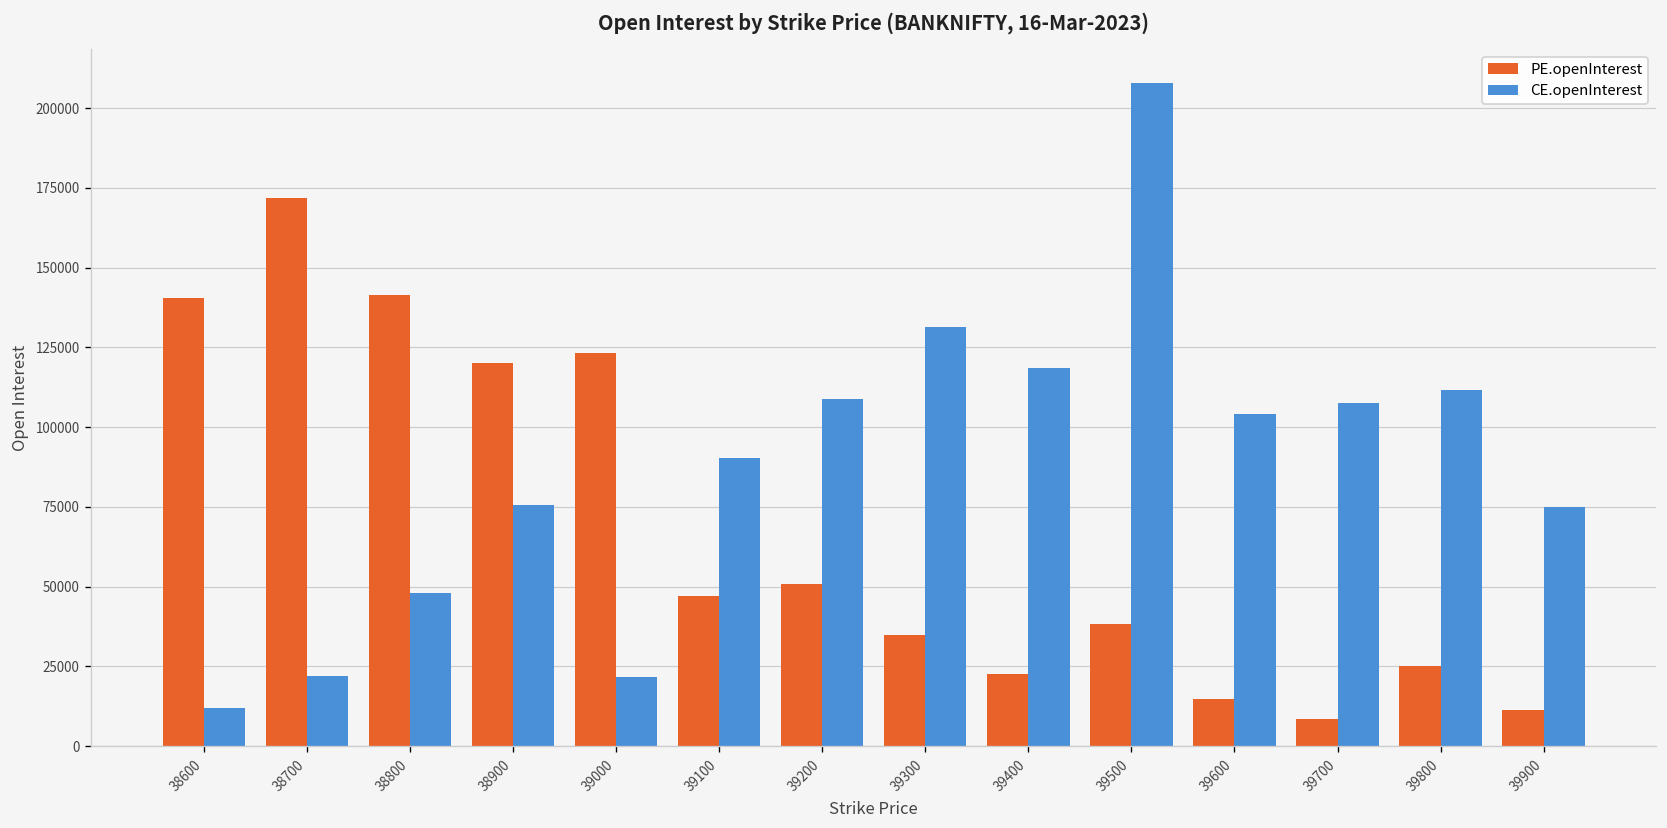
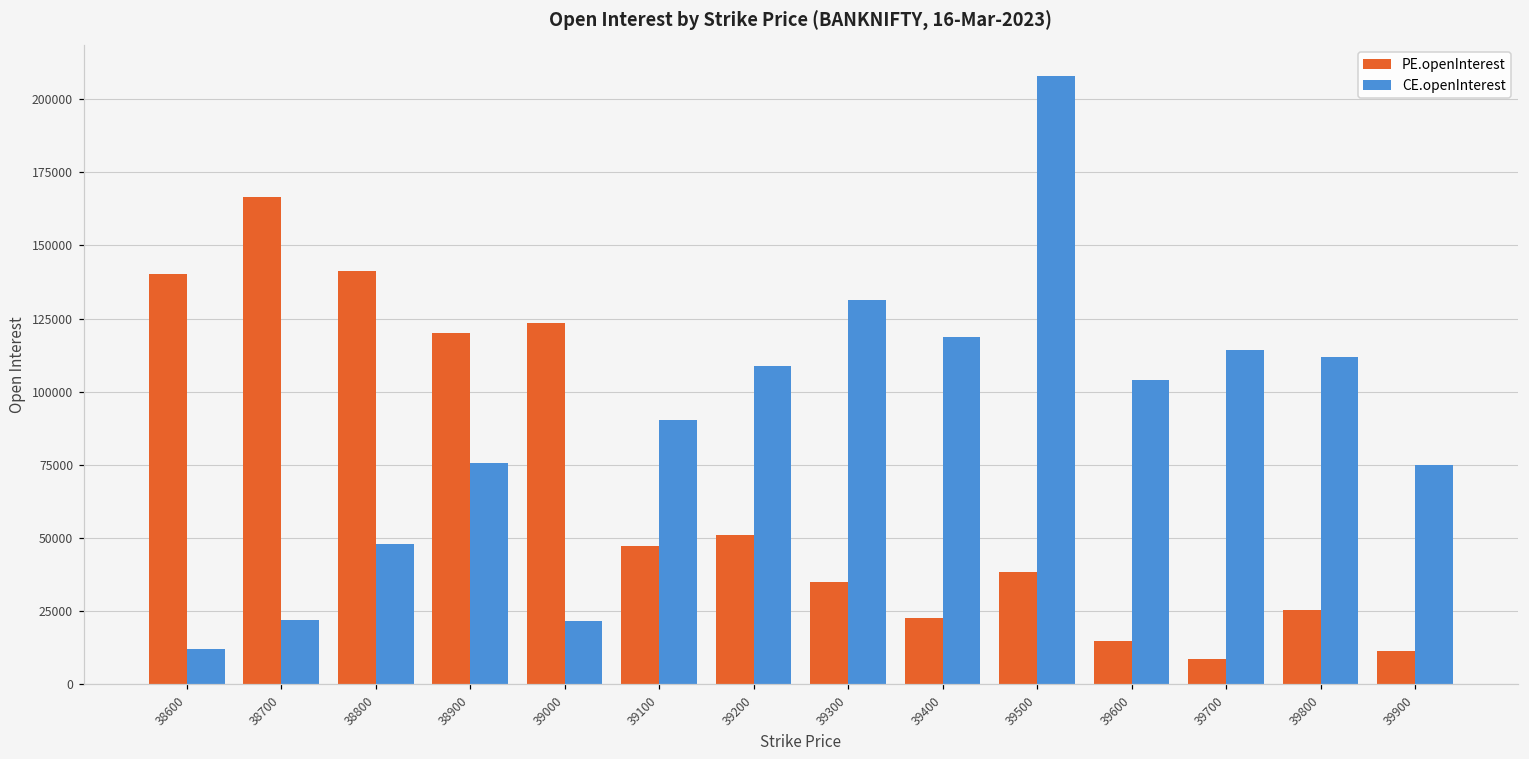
  {
    "PE.openInterest": {
      "38600": 140000,
-     "38700": 172000,
+     "38700": 167000,
      "38800": 141000,
      "38900": 120000,
      "39000": 123000,
      "39100": 47000,
      "39200": 51000,
      "39300": 35000,
      "39400": 23000,
      "39500": 38000,
      "39600": 15000,
      "39700": 9000,
      "39800": 25000,
      "39900": 11000
    },
    "CE.openInterest": {
      "38600": 12000,
      "38700": 22000,
      "38800": 48000,
      "38900": 76000,
      "39000": 22000,
      "39100": 90000,
      "39200": 109000,
      "39300": 131000,
      "39400": 119000,
      "39500": 208000,
      "39600": 104000,
-     "39700": 108000,
+     "39700": 114000,
      "39800": 112000,
      "39900": 75000
    }
  }
